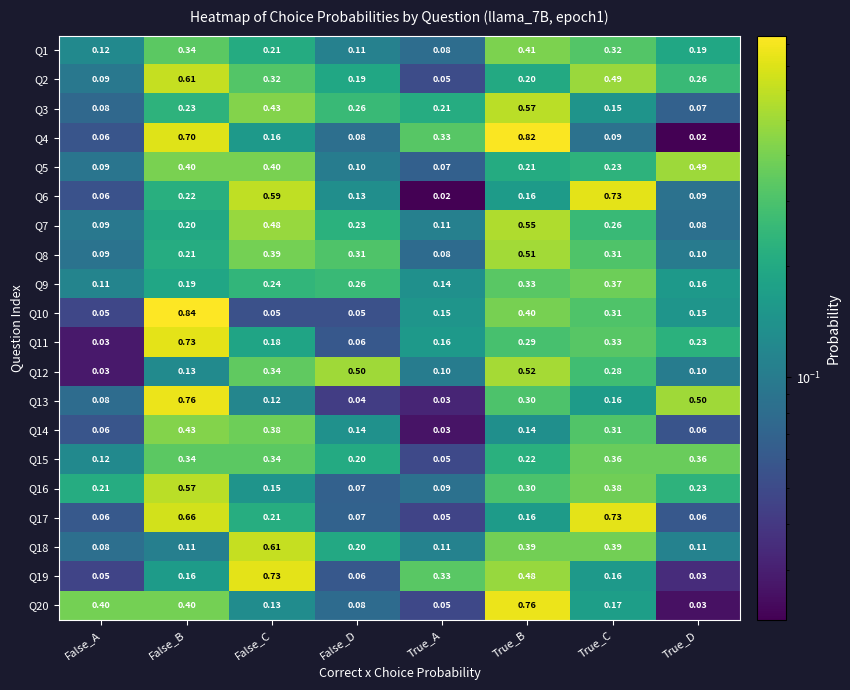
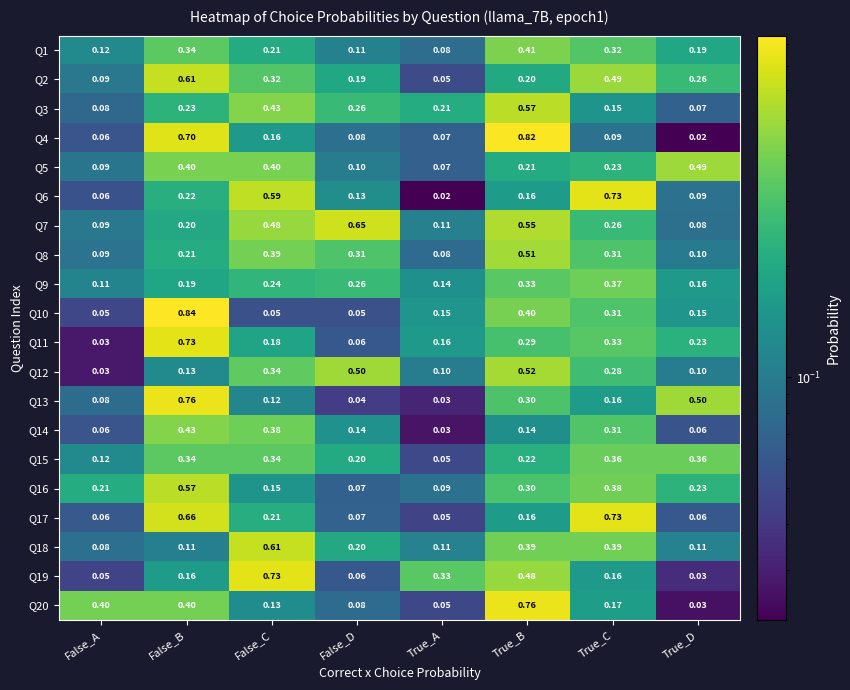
  {
    "Q1": {
      "False_A": 0.12,
      "False_B": 0.34,
      "False_C": 0.21,
      "False_D": 0.11,
      "True_A": 0.08,
      "True_B": 0.41,
      "True_C": 0.32,
      "True_D": 0.19
    },
    "Q2": {
      "False_A": 0.09,
      "False_B": 0.61,
      "False_C": 0.32,
      "False_D": 0.19,
      "True_A": 0.05,
      "True_B": 0.20,
      "True_C": 0.49,
      "True_D": 0.26
    },
    "Q3": {
      "False_A": 0.08,
      "False_B": 0.23,
      "False_C": 0.43,
      "False_D": 0.26,
      "True_A": 0.21,
      "True_B": 0.57,
      "True_C": 0.15,
      "True_D": 0.07
    },
    "Q4": {
      "False_A": 0.06,
      "False_B": 0.70,
      "False_C": 0.16,
      "False_D": 0.08,
-     "True_A": 0.33,
+     "True_A": 0.07,
      "True_B": 0.82,
      "True_C": 0.09,
      "True_D": 0.02
    },
    "Q5": {
      "False_A": 0.09,
      "False_B": 0.40,
      "False_C": 0.40,
      "False_D": 0.10,
      "True_A": 0.07,
      "True_B": 0.21,
      "True_C": 0.23,
      "True_D": 0.49
    },
    "Q6": {
      "False_A": 0.06,
      "False_B": 0.22,
      "False_C": 0.59,
      "False_D": 0.13,
      "True_A": 0.02,
      "True_B": 0.16,
      "True_C": 0.73,
      "True_D": 0.09
    },
    "Q7": {
      "False_A": 0.09,
      "False_B": 0.20,
      "False_C": 0.48,
-     "False_D": 0.23,
+     "False_D": 0.65,
      "True_A": 0.11,
      "True_B": 0.55,
      "True_C": 0.26,
      "True_D": 0.08
    },
    "Q8": {
      "False_A": 0.09,
      "False_B": 0.21,
      "False_C": 0.39,
      "False_D": 0.31,
      "True_A": 0.08,
      "True_B": 0.51,
      "True_C": 0.31,
      "True_D": 0.10
    },
    "Q9": {
      "False_A": 0.11,
      "False_B": 0.19,
      "False_C": 0.24,
      "False_D": 0.26,
      "True_A": 0.14,
      "True_B": 0.33,
      "True_C": 0.37,
      "True_D": 0.16
    },
    "Q10": {
      "False_A": 0.05,
      "False_B": 0.84,
      "False_C": 0.05,
      "False_D": 0.05,
      "True_A": 0.15,
      "True_B": 0.40,
      "True_C": 0.31,
      "True_D": 0.15
    },
    "Q11": {
      "False_A": 0.03,
      "False_B": 0.73,
      "False_C": 0.18,
      "False_D": 0.06,
      "True_A": 0.16,
      "True_B": 0.29,
      "True_C": 0.33,
      "True_D": 0.23
    },
    "Q12": {
      "False_A": 0.03,
      "False_B": 0.13,
      "False_C": 0.34,
      "False_D": 0.50,
      "True_A": 0.10,
      "True_B": 0.52,
      "True_C": 0.28,
      "True_D": 0.10
    },
    "Q13": {
      "False_A": 0.08,
      "False_B": 0.76,
      "False_C": 0.12,
      "False_D": 0.04,
      "True_A": 0.03,
      "True_B": 0.30,
      "True_C": 0.16,
      "True_D": 0.50
    },
    "Q14": {
      "False_A": 0.06,
      "False_B": 0.43,
      "False_C": 0.38,
      "False_D": 0.14,
      "True_A": 0.03,
      "True_B": 0.14,
      "True_C": 0.31,
      "True_D": 0.06
    },
    "Q15": {
      "False_A": 0.12,
      "False_B": 0.34,
      "False_C": 0.34,
      "False_D": 0.20,
      "True_A": 0.05,
      "True_B": 0.22,
      "True_C": 0.36,
      "True_D": 0.36
    },
    "Q16": {
      "False_A": 0.21,
      "False_B": 0.57,
      "False_C": 0.15,
      "False_D": 0.07,
      "True_A": 0.09,
      "True_B": 0.30,
      "True_C": 0.38,
      "True_D": 0.23
    },
    "Q17": {
      "False_A": 0.06,
      "False_B": 0.66,
      "False_C": 0.21,
      "False_D": 0.07,
      "True_A": 0.05,
      "True_B": 0.16,
      "True_C": 0.73,
      "True_D": 0.06
    },
    "Q18": {
      "False_A": 0.08,
      "False_B": 0.11,
      "False_C": 0.61,
      "False_D": 0.20,
      "True_A": 0.11,
      "True_B": 0.39,
      "True_C": 0.39,
      "True_D": 0.11
    },
    "Q19": {
      "False_A": 0.05,
      "False_B": 0.16,
      "False_C": 0.73,
      "False_D": 0.06,
      "True_A": 0.33,
      "True_B": 0.48,
      "True_C": 0.16,
      "True_D": 0.03
    },
    "Q20": {
      "False_A": 0.40,
      "False_B": 0.40,
      "False_C": 0.13,
      "False_D": 0.08,
      "True_A": 0.05,
      "True_B": 0.76,
      "True_C": 0.17,
      "True_D": 0.03
    }
  }
